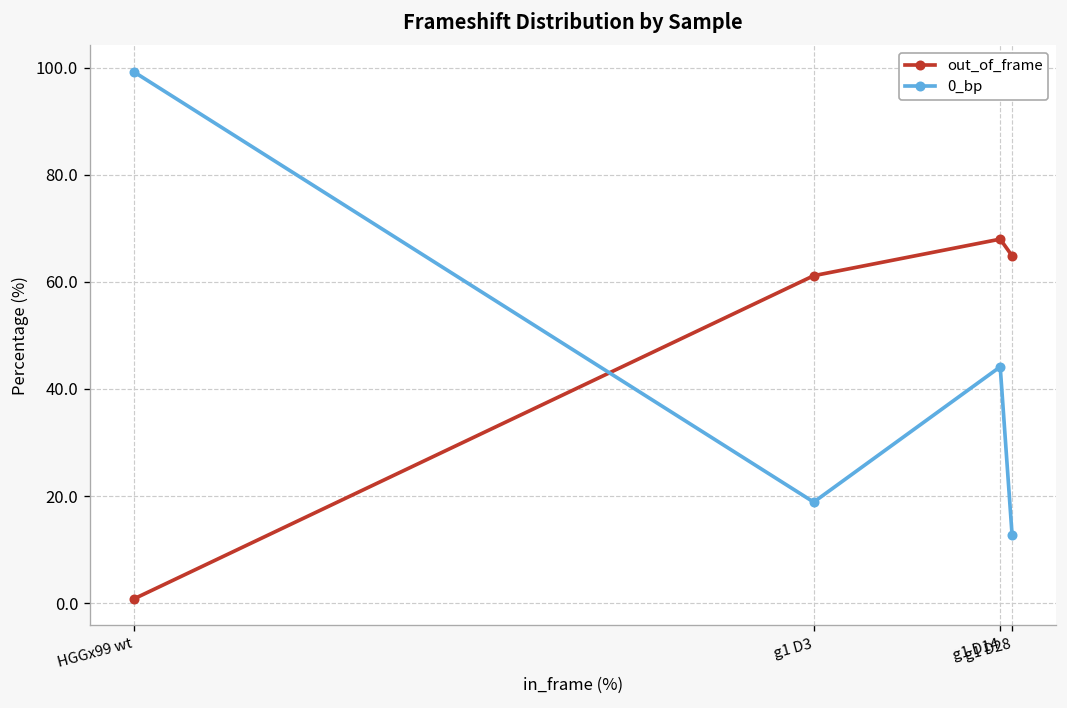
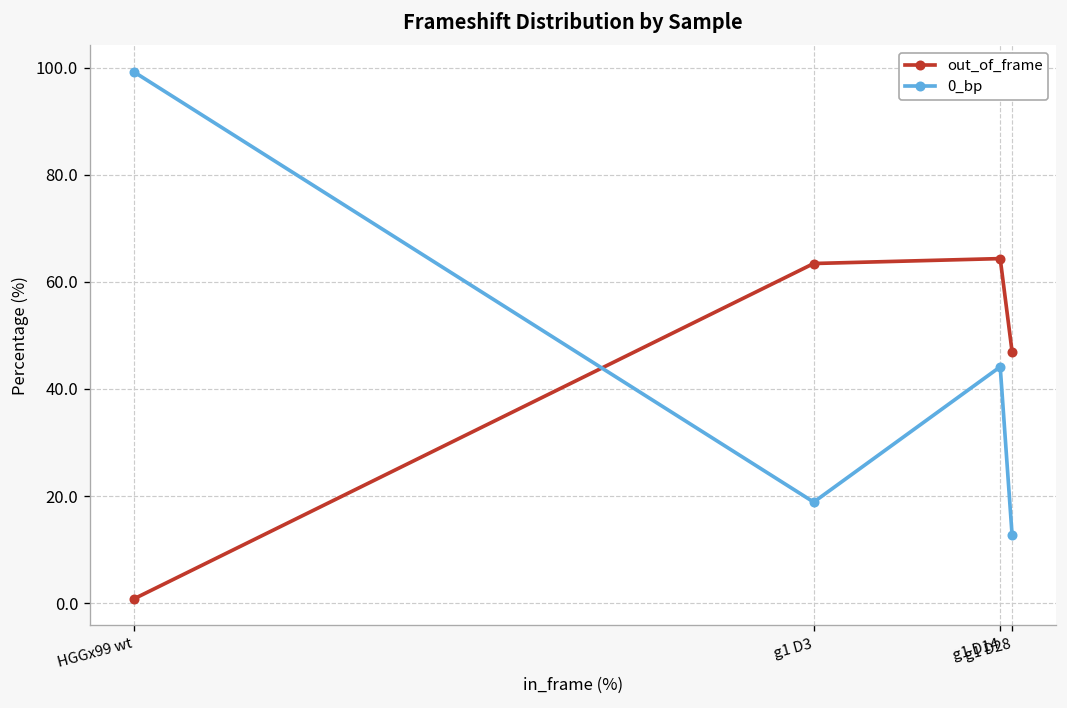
  {
    "out_of_frame": {
      "HGGx99 wt": 1,
-     "g1 D3": 61,
-     "g1 D14": 68,
-     "g1 D28": 65
+     "g1 D3": 63,
+     "g1 D14": 64,
+     "g1 D28": 47
    },
    "0_bp": {
      "HGGx99 wt": 99,
      "g1 D3": 19,
      "g1 D14": 44,
      "g1 D28": 13
    }
  }
